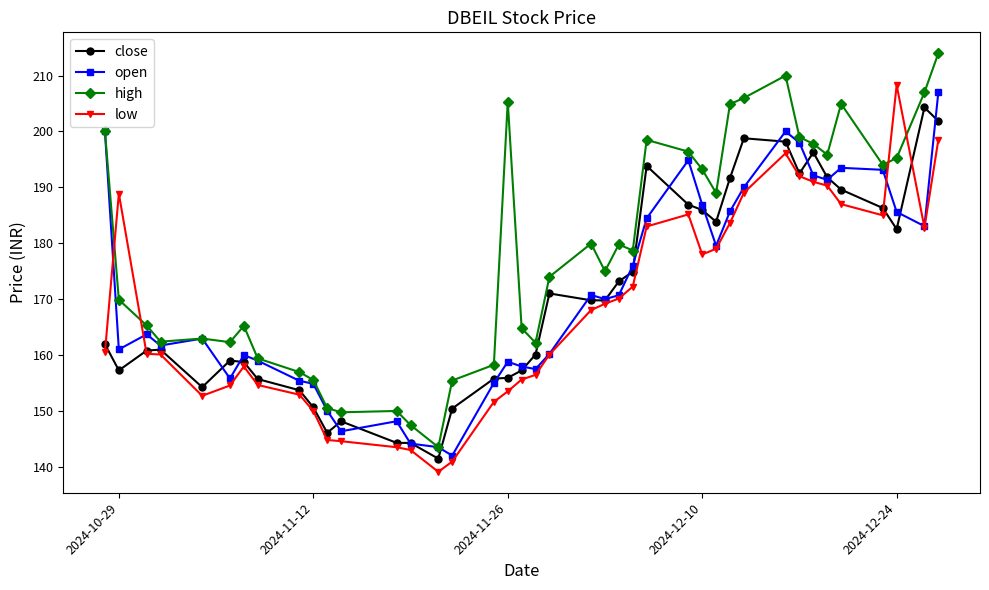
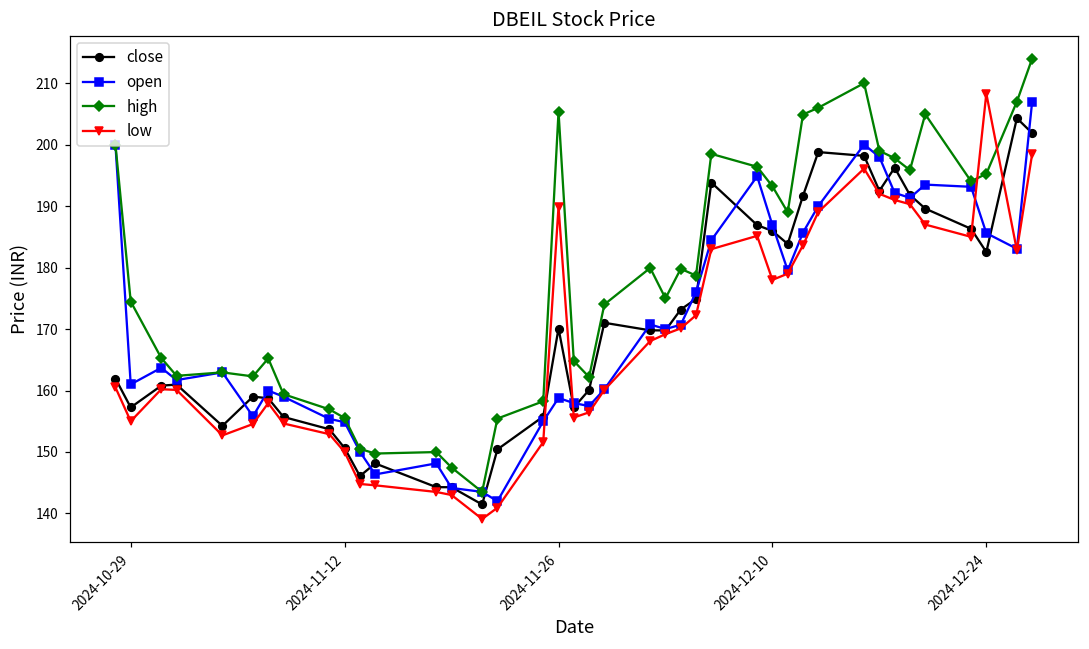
  {
    "close": {
      "2024-10-29": 157,
      "2024-11-12": 151,
-     "2024-11-26": 156,
+     "2024-11-26": 170,
      "2024-12-10": 186,
      "2024-12-24": 183
    },
    "open": {
      "2024-10-29": 161,
      "2024-11-12": 155,
      "2024-11-26": 159,
      "2024-12-10": 187,
      "2024-12-24": 186
    },
    "high": {
-     "2024-10-29": 170,
+     "2024-10-29": 174,
      "2024-11-12": 156,
      "2024-11-26": 205,
      "2024-12-10": 193,
      "2024-12-24": 195
    },
    "low": {
-     "2024-10-29": 189,
+     "2024-10-29": 155,
      "2024-11-12": 150,
-     "2024-11-26": 154,
+     "2024-11-26": 190,
      "2024-12-10": 178,
      "2024-12-24": 208
    }
  }
